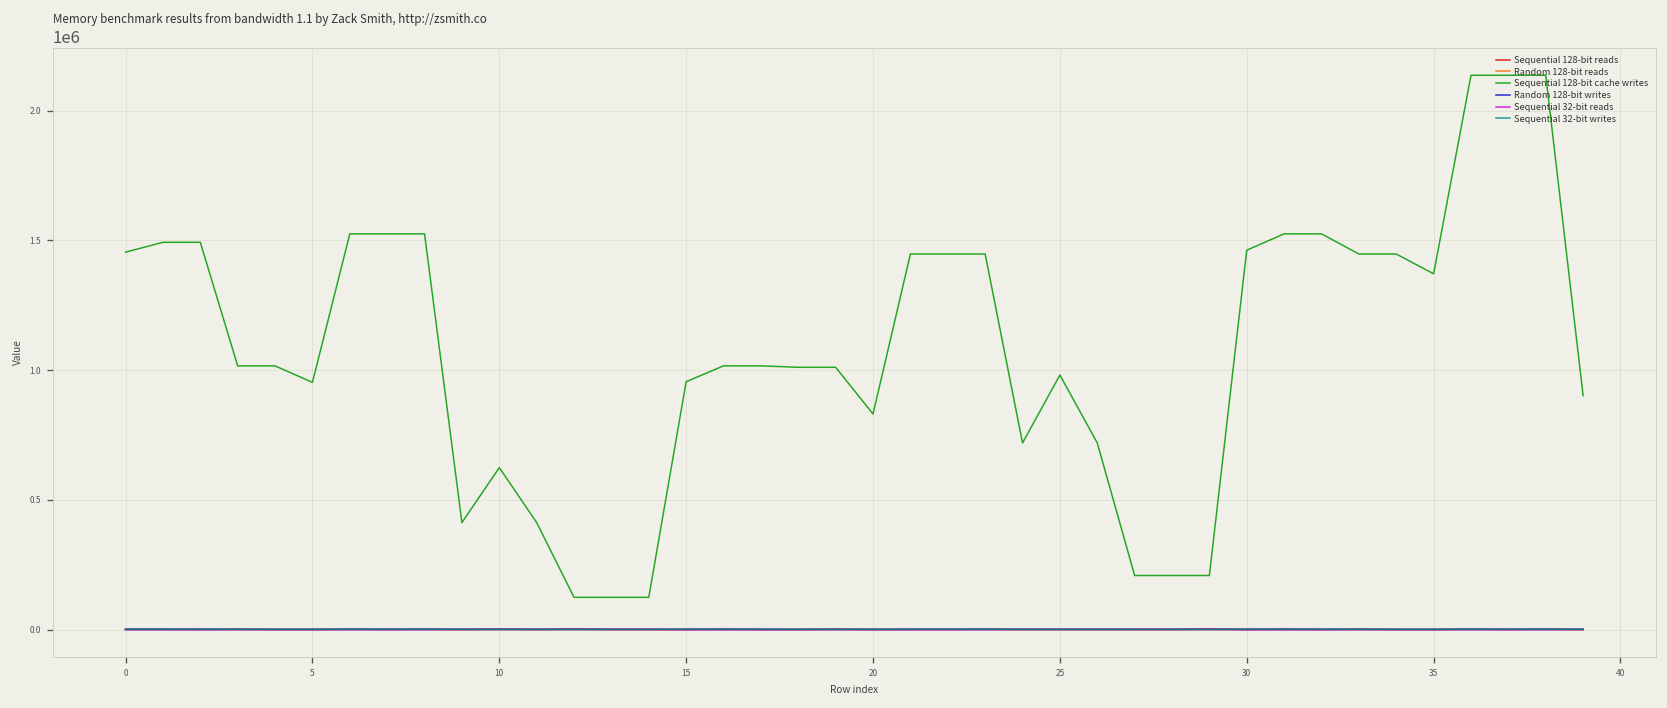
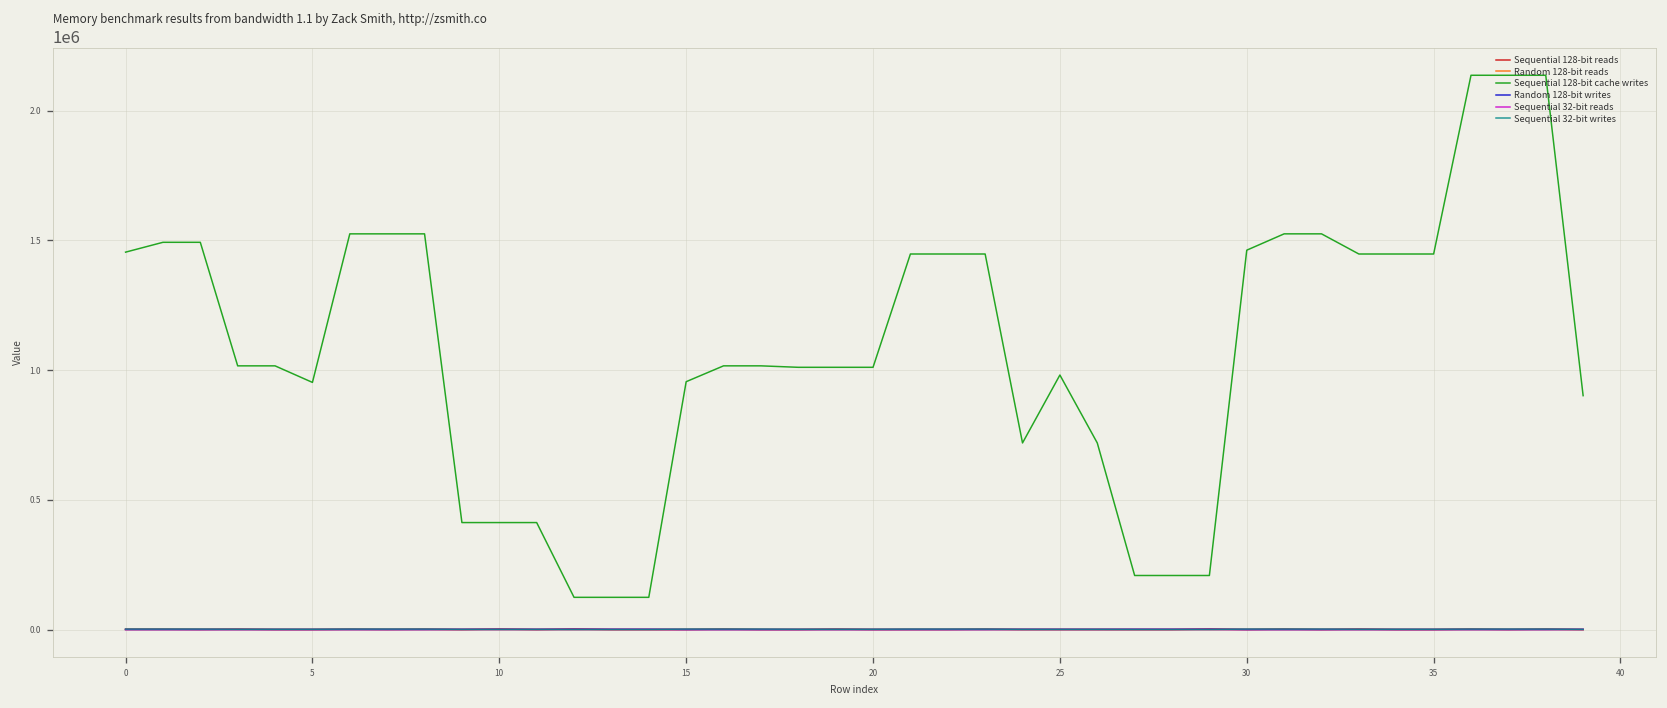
  {
    "Sequential 128-bit cache writes": {
      "0": 1450000,
      "5": 950000,
-     "10": 620000,
+     "10": 410000,
      "15": 960000,
-     "20": 830000,
+     "20": 1010000,
      "25": 980000,
      "30": 1460000,
-     "35": 1370000
+     "35": 1450000
    }
  }
